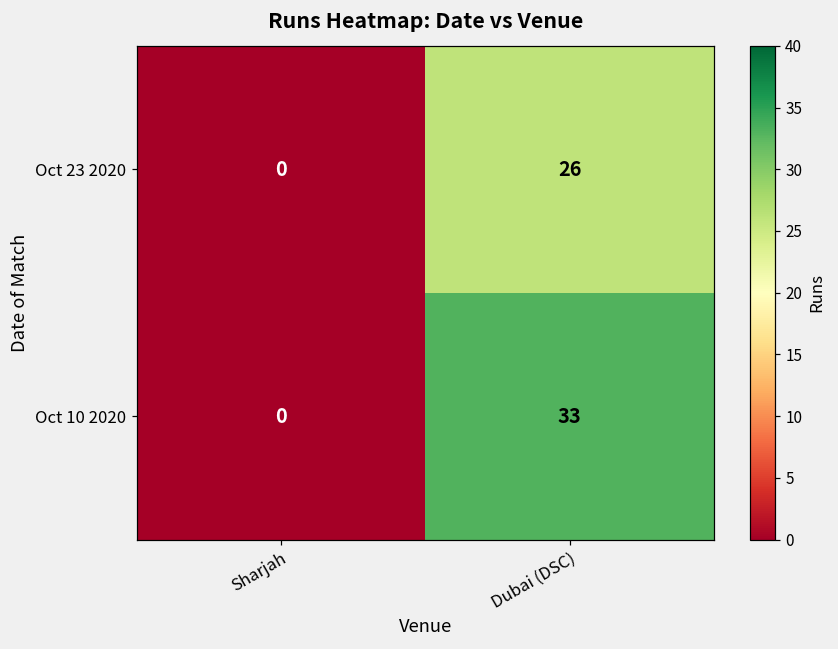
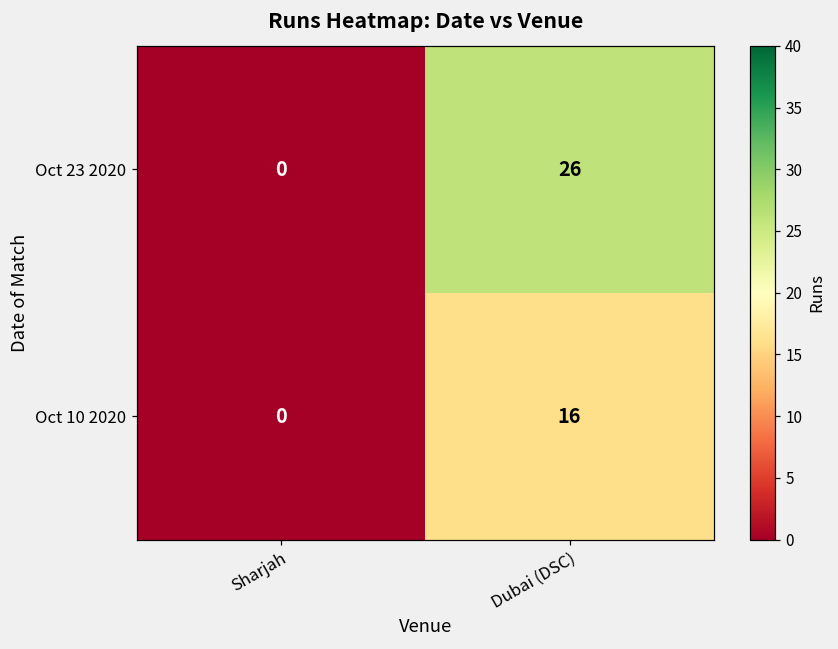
  {
    "Oct 23 2020": {
      "Sharjah": 0,
      "Dubai (DSC)": 26
    },
    "Oct 10 2020": {
      "Sharjah": 0,
-     "Dubai (DSC)": 33
+     "Dubai (DSC)": 16
    }
  }
